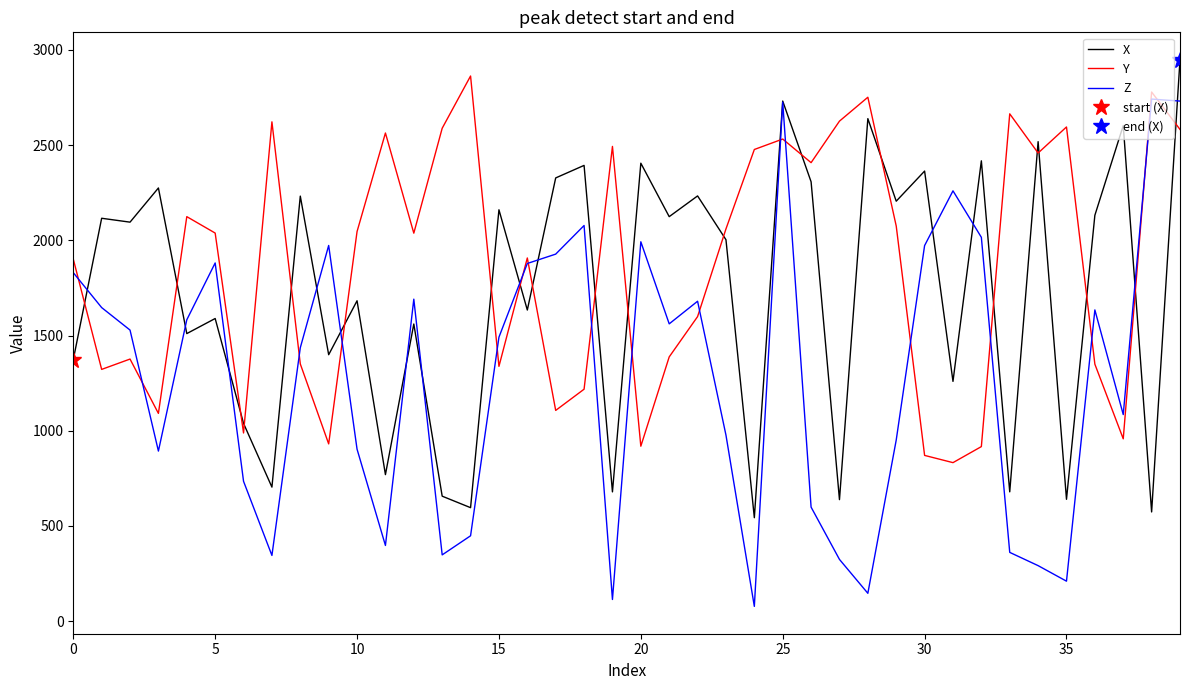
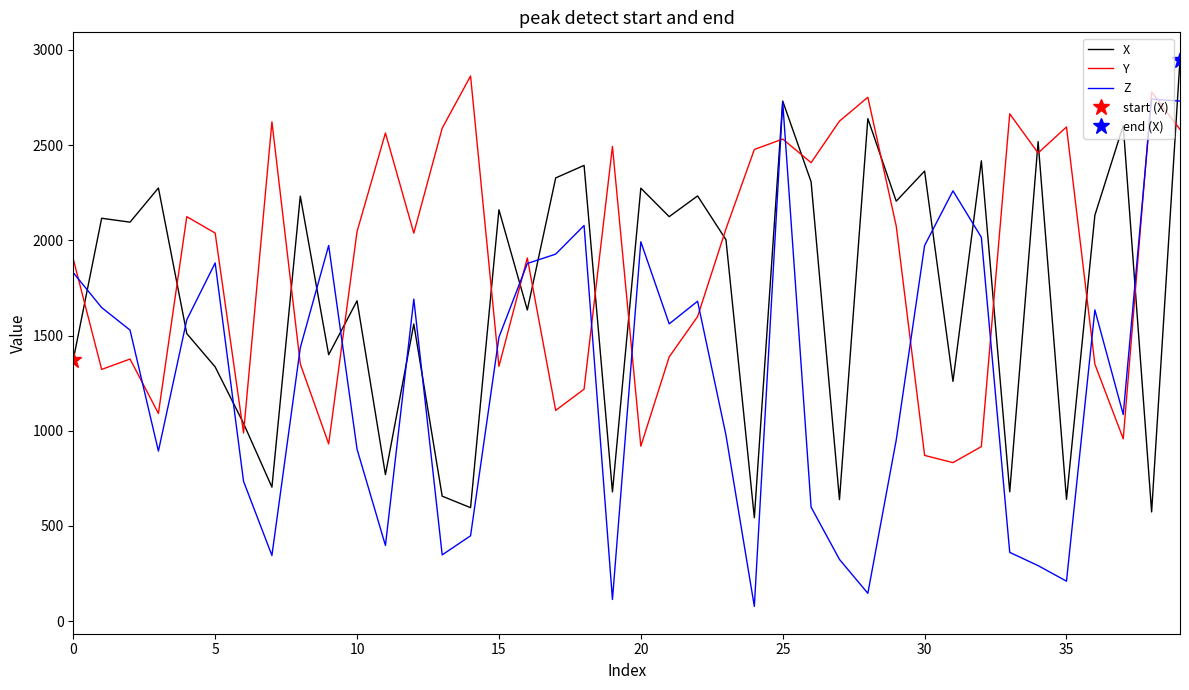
  {
    "X": {
-     "5": 1590,
+     "5": 1340,
      "10": 1680,
      "15": 2160,
-     "20": 2400,
+     "20": 2270,
      "30": 2360,
      "35": 640
    }
  }
